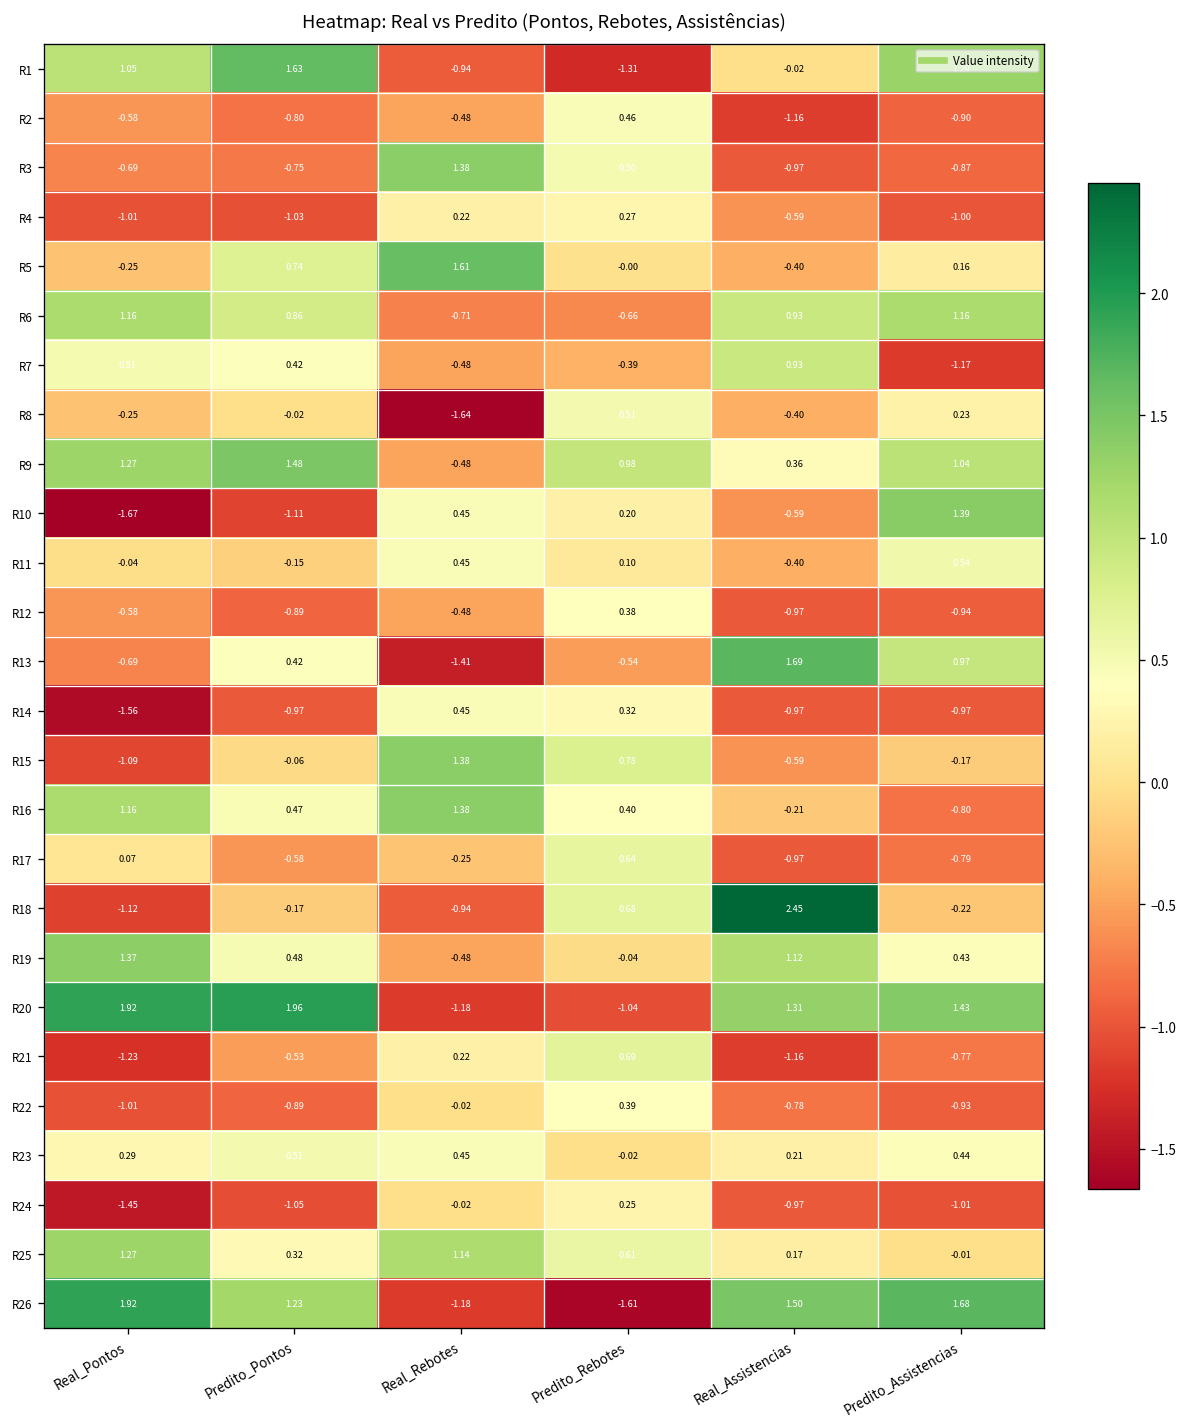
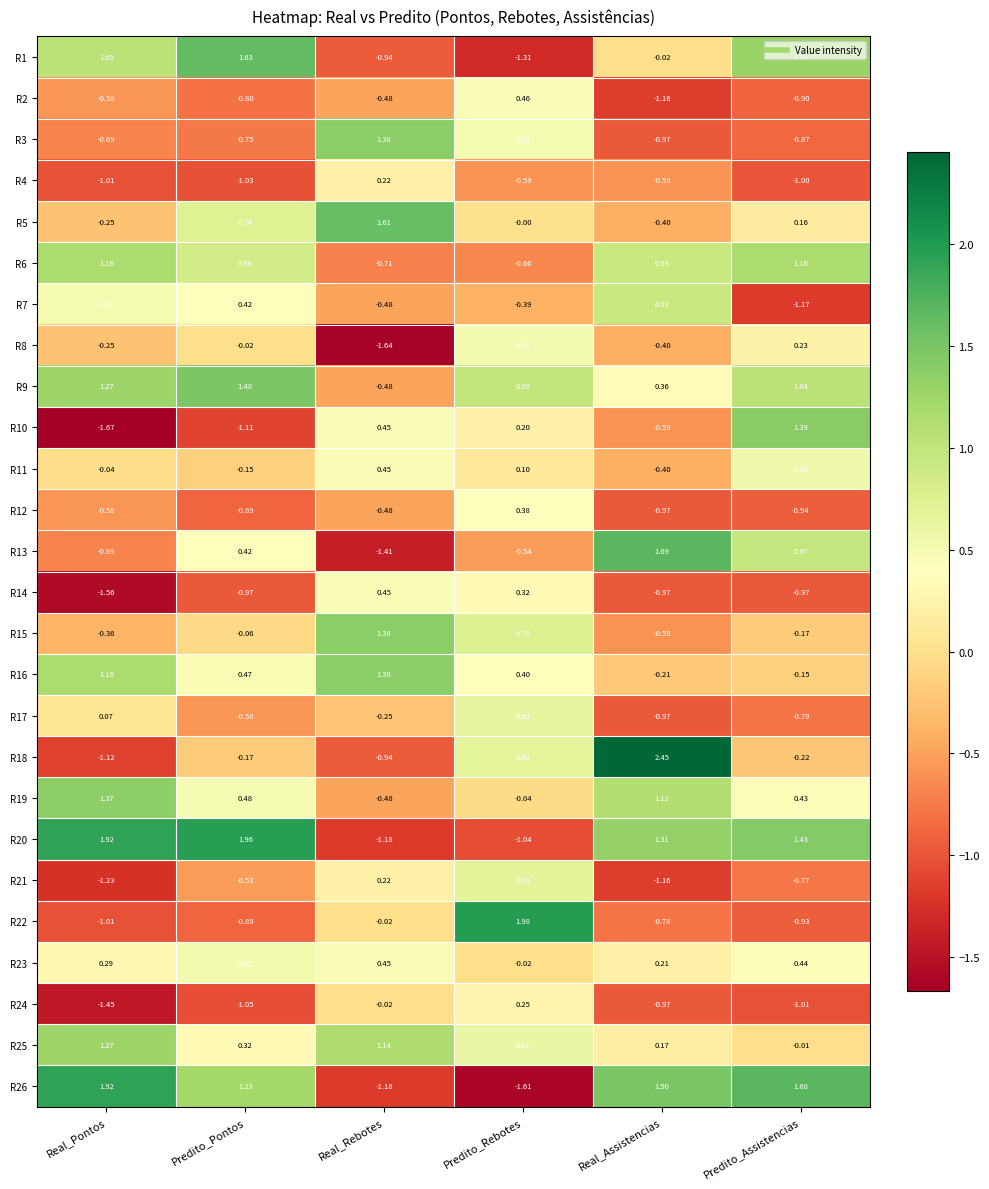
  {
    "R1": {
      "Real_Pontos": 1.05,
      "Predito_Pontos": 1.63,
      "Real_Rebotes": -0.94,
      "Predito_Rebotes": -1.31,
      "Real_Assistencias": -0.02
    },
    "R2": {
      "Real_Pontos": -0.58,
      "Predito_Pontos": -0.80,
      "Real_Rebotes": -0.48,
      "Predito_Rebotes": 0.46,
      "Real_Assistencias": -1.16,
      "Predito_Assistencias": -0.90
    },
    "R3": {
      "Real_Pontos": -0.69,
      "Predito_Pontos": -0.75,
      "Real_Rebotes": 1.38,
      "Predito_Rebotes": 0.50,
      "Real_Assistencias": -0.97,
      "Predito_Assistencias": -0.87
    },
    "R4": {
      "Real_Pontos": -1.01,
      "Predito_Pontos": -1.03,
      "Real_Rebotes": 0.22,
-     "Predito_Rebotes": 0.27,
+     "Predito_Rebotes": -0.59,
      "Real_Assistencias": -0.59,
      "Predito_Assistencias": -1.00
    },
    "R5": {
      "Real_Pontos": -0.25,
      "Predito_Pontos": 0.74,
      "Real_Rebotes": 1.61,
      "Predito_Rebotes": -0.00,
      "Real_Assistencias": -0.40,
      "Predito_Assistencias": 0.16
    },
    "R6": {
      "Real_Pontos": 1.16,
      "Predito_Pontos": 0.86,
      "Real_Rebotes": -0.71,
      "Predito_Rebotes": -0.66,
      "Real_Assistencias": 0.93,
      "Predito_Assistencias": 1.16
    },
    "R7": {
      "Real_Pontos": 0.51,
      "Predito_Pontos": 0.42,
      "Real_Rebotes": -0.48,
      "Predito_Rebotes": -0.39,
      "Real_Assistencias": 0.93,
      "Predito_Assistencias": -1.17
    },
    "R8": {
      "Real_Pontos": -0.25,
      "Predito_Pontos": -0.02,
      "Real_Rebotes": -1.64,
      "Predito_Rebotes": 0.51,
      "Real_Assistencias": -0.40,
      "Predito_Assistencias": 0.23
    },
    "R9": {
      "Real_Pontos": 1.27,
      "Predito_Pontos": 1.48,
      "Real_Rebotes": -0.48,
      "Predito_Rebotes": 0.98,
      "Real_Assistencias": 0.36,
      "Predito_Assistencias": 1.04
    },
    "R10": {
      "Real_Pontos": -1.67,
      "Predito_Pontos": -1.11,
      "Real_Rebotes": 0.45,
      "Predito_Rebotes": 0.20,
      "Real_Assistencias": -0.59,
      "Predito_Assistencias": 1.39
    },
    "R11": {
      "Real_Pontos": -0.04,
      "Predito_Pontos": -0.15,
      "Real_Rebotes": 0.45,
      "Predito_Rebotes": 0.10,
      "Real_Assistencias": -0.40,
      "Predito_Assistencias": 0.54
    },
    "R12": {
      "Real_Pontos": -0.58,
      "Predito_Pontos": -0.89,
      "Real_Rebotes": -0.48,
      "Predito_Rebotes": 0.38,
      "Real_Assistencias": -0.97,
      "Predito_Assistencias": -0.94
    },
    "R13": {
      "Real_Pontos": -0.69,
      "Predito_Pontos": 0.42,
      "Real_Rebotes": -1.41,
      "Predito_Rebotes": -0.54,
      "Real_Assistencias": 1.69,
      "Predito_Assistencias": 0.97
    },
    "R14": {
      "Real_Pontos": -1.56,
      "Predito_Pontos": -0.97,
      "Real_Rebotes": 0.45,
      "Predito_Rebotes": 0.32,
      "Real_Assistencias": -0.97,
      "Predito_Assistencias": -0.97
    },
    "R15": {
-     "Real_Pontos": -1.09,
+     "Real_Pontos": -0.36,
      "Predito_Pontos": -0.06,
      "Real_Rebotes": 1.38,
      "Predito_Rebotes": 0.78,
      "Real_Assistencias": -0.59,
      "Predito_Assistencias": -0.17
    },
    "R16": {
      "Real_Pontos": 1.16,
      "Predito_Pontos": 0.47,
      "Real_Rebotes": 1.38,
      "Predito_Rebotes": 0.40,
      "Real_Assistencias": -0.21,
-     "Predito_Assistencias": -0.80
+     "Predito_Assistencias": -0.15
    },
    "R17": {
      "Real_Pontos": 0.07,
      "Predito_Pontos": -0.58,
      "Real_Rebotes": -0.25,
      "Predito_Rebotes": 0.64,
      "Real_Assistencias": -0.97,
      "Predito_Assistencias": -0.79
    },
    "R18": {
      "Real_Pontos": -1.12,
      "Predito_Pontos": -0.17,
      "Real_Rebotes": -0.94,
      "Predito_Rebotes": 0.68,
      "Real_Assistencias": 2.45,
      "Predito_Assistencias": -0.22
    },
    "R19": {
      "Real_Pontos": 1.37,
      "Predito_Pontos": 0.48,
      "Real_Rebotes": -0.48,
      "Predito_Rebotes": -0.04,
      "Real_Assistencias": 1.12,
      "Predito_Assistencias": 0.43
    },
    "R20": {
      "Real_Pontos": 1.92,
      "Predito_Pontos": 1.96,
      "Real_Rebotes": -1.18,
      "Predito_Rebotes": -1.04,
      "Real_Assistencias": 1.31,
      "Predito_Assistencias": 1.43
    },
    "R21": {
      "Real_Pontos": -1.23,
      "Predito_Pontos": -0.53,
      "Real_Rebotes": 0.22,
      "Predito_Rebotes": 0.69,
      "Real_Assistencias": -1.16,
      "Predito_Assistencias": -0.77
    },
    "R22": {
      "Real_Pontos": -1.01,
      "Predito_Pontos": -0.89,
      "Real_Rebotes": -0.02,
-     "Predito_Rebotes": 0.39,
+     "Predito_Rebotes": 1.98,
      "Real_Assistencias": -0.78,
      "Predito_Assistencias": -0.93
    },
    "R23": {
      "Real_Pontos": 0.29,
      "Predito_Pontos": 0.51,
      "Real_Rebotes": 0.45,
      "Predito_Rebotes": -0.02,
      "Real_Assistencias": 0.21,
      "Predito_Assistencias": 0.44
    },
    "R24": {
      "Real_Pontos": -1.45,
      "Predito_Pontos": -1.05,
      "Real_Rebotes": -0.02,
      "Predito_Rebotes": 0.25,
      "Real_Assistencias": -0.97,
      "Predito_Assistencias": -1.01
    },
    "R25": {
      "Real_Pontos": 1.27,
      "Predito_Pontos": 0.32,
      "Real_Rebotes": 1.14,
      "Predito_Rebotes": 0.61,
      "Real_Assistencias": 0.17,
      "Predito_Assistencias": -0.01
    },
    "R26": {
      "Real_Pontos": 1.92,
      "Predito_Pontos": 1.23,
      "Real_Rebotes": -1.18,
      "Predito_Rebotes": -1.61,
      "Real_Assistencias": 1.50,
      "Predito_Assistencias": 1.68
    }
  }
